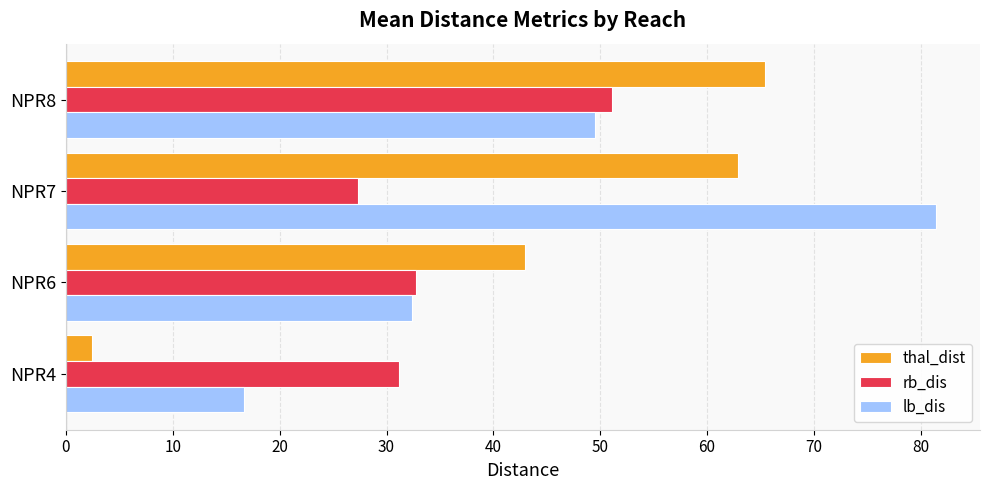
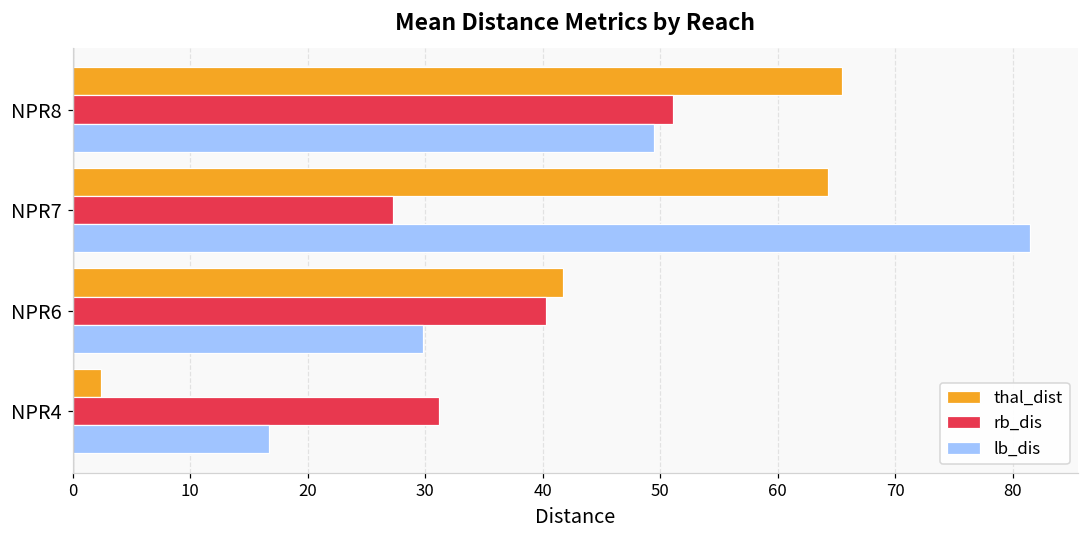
  {
    "thal_dist": {
      "NPR8": 65.5,
-     "NPR7": 62.9,
-     "NPR6": 43.0,
+     "NPR7": 64.3,
+     "NPR6": 41.7,
      "NPR4": 2.5
    },
    "rb_dis": {
      "NPR8": 51.1,
      "NPR7": 27.3,
-     "NPR6": 32.8,
+     "NPR6": 40.2,
      "NPR4": 31.2
    },
    "lb_dis": {
      "NPR8": 49.5,
      "NPR7": 81.5,
-     "NPR6": 32.4,
+     "NPR6": 29.8,
      "NPR4": 16.7
    }
  }
